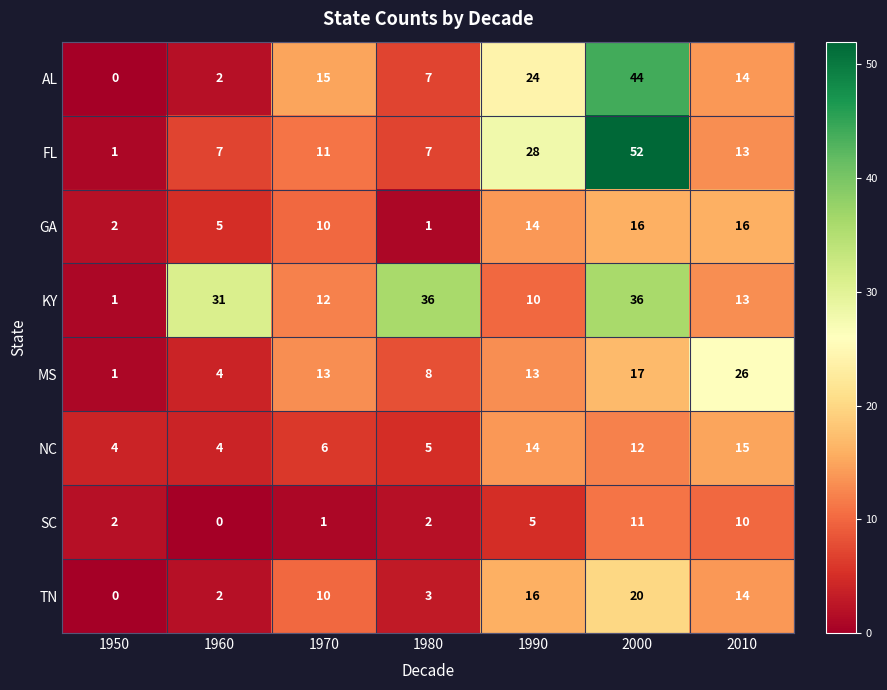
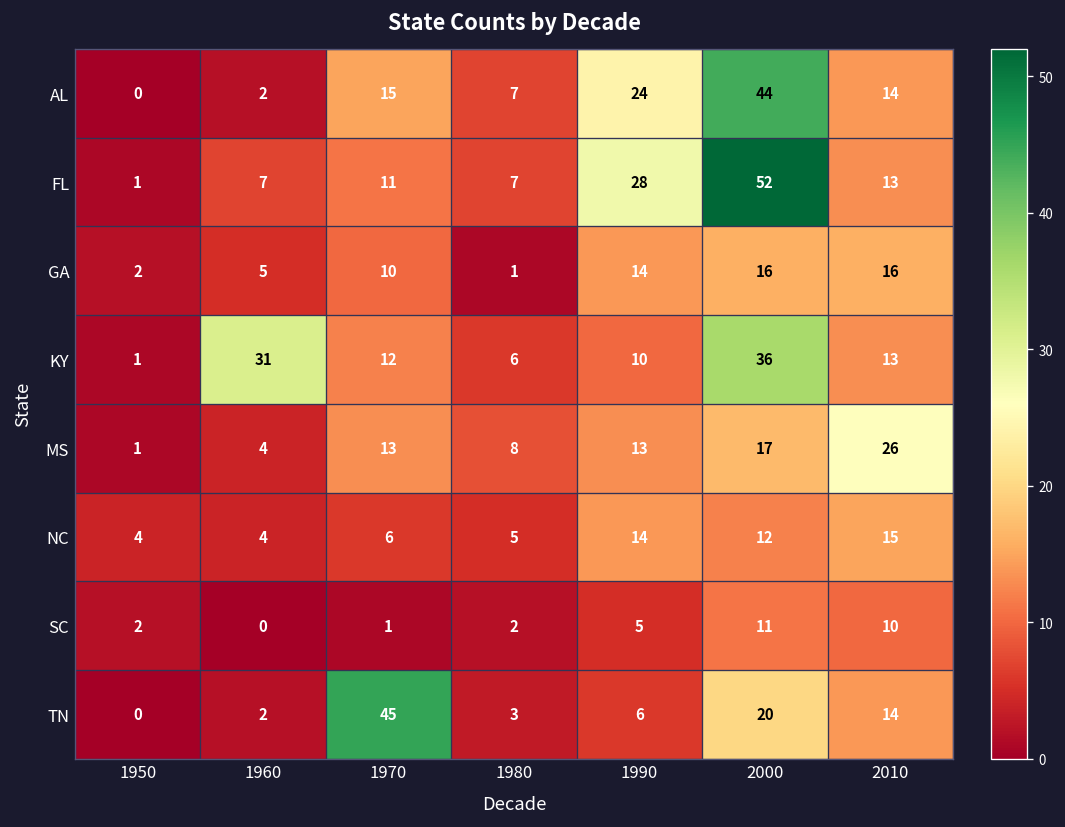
  {
    "AL": {
      "1950": 0,
      "1960": 2,
      "1970": 15,
      "1980": 7,
      "1990": 24,
      "2000": 44,
      "2010": 14
    },
    "FL": {
      "1950": 1,
      "1960": 7,
      "1970": 11,
      "1980": 7,
      "1990": 28,
      "2000": 52,
      "2010": 13
    },
    "GA": {
      "1950": 2,
      "1960": 5,
      "1970": 10,
      "1980": 1,
      "1990": 14,
      "2000": 16,
      "2010": 16
    },
    "KY": {
      "1950": 1,
      "1960": 31,
      "1970": 12,
-     "1980": 36,
+     "1980": 6,
      "1990": 10,
      "2000": 36,
      "2010": 13
    },
    "MS": {
      "1950": 1,
      "1960": 4,
      "1970": 13,
      "1980": 8,
      "1990": 13,
      "2000": 17,
      "2010": 26
    },
    "NC": {
      "1950": 4,
      "1960": 4,
      "1970": 6,
      "1980": 5,
      "1990": 14,
      "2000": 12,
      "2010": 15
    },
    "SC": {
      "1950": 2,
      "1960": 0,
      "1970": 1,
      "1980": 2,
      "1990": 5,
      "2000": 11,
      "2010": 10
    },
    "TN": {
      "1950": 0,
      "1960": 2,
-     "1970": 10,
+     "1970": 45,
      "1980": 3,
-     "1990": 16,
+     "1990": 6,
      "2000": 20,
      "2010": 14
    }
  }
